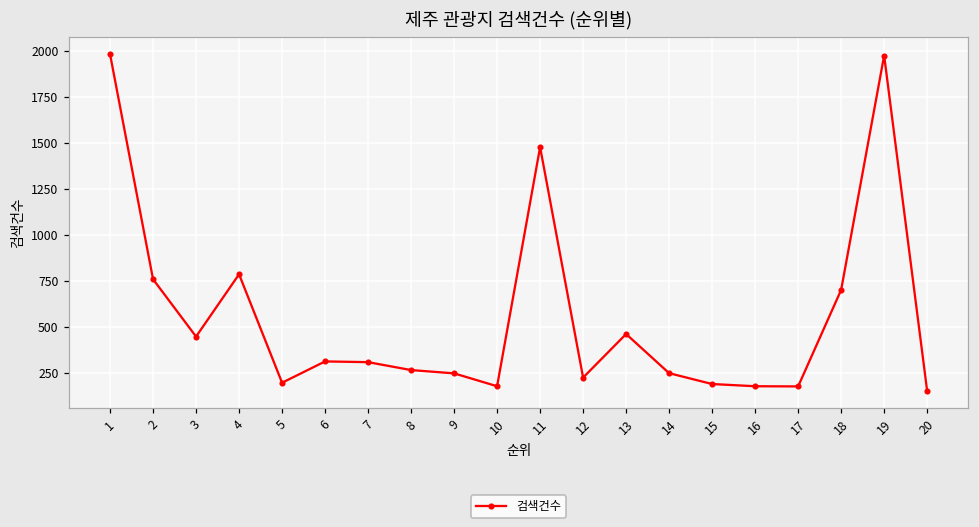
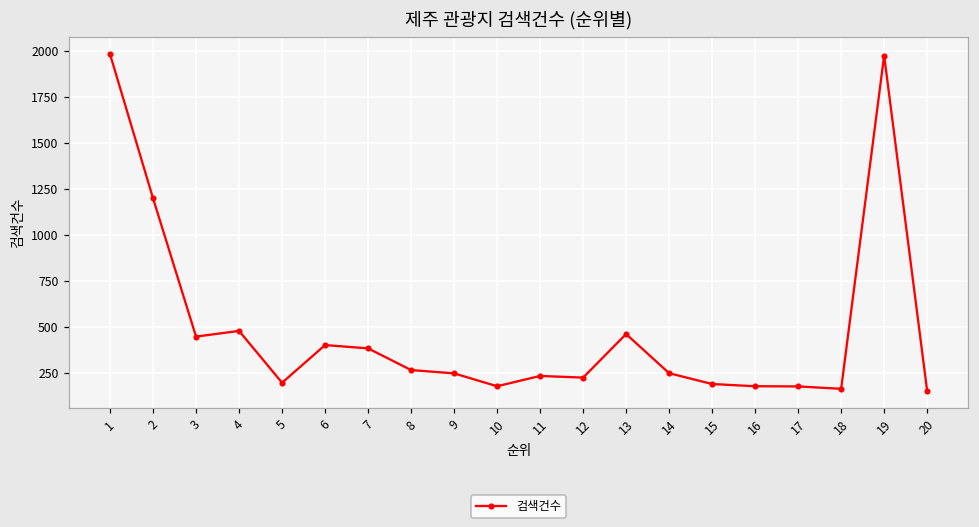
  {
    "1": 1980,
-   "2": 760,
+   "2": 1200,
    "3": 450,
-   "4": 790,
+   "4": 480,
    "5": 200,
-   "6": 310,
-   "7": 310,
+   "6": 400,
+   "7": 380,
    "8": 270,
    "9": 250,
    "10": 180,
-   "11": 1480,
+   "11": 230,
    "12": 220,
    "13": 460,
    "14": 250,
    "15": 190,
    "16": 180,
    "17": 180,
-   "18": 700,
+   "18": 160,
    "19": 1980,
    "20": 150
  }
